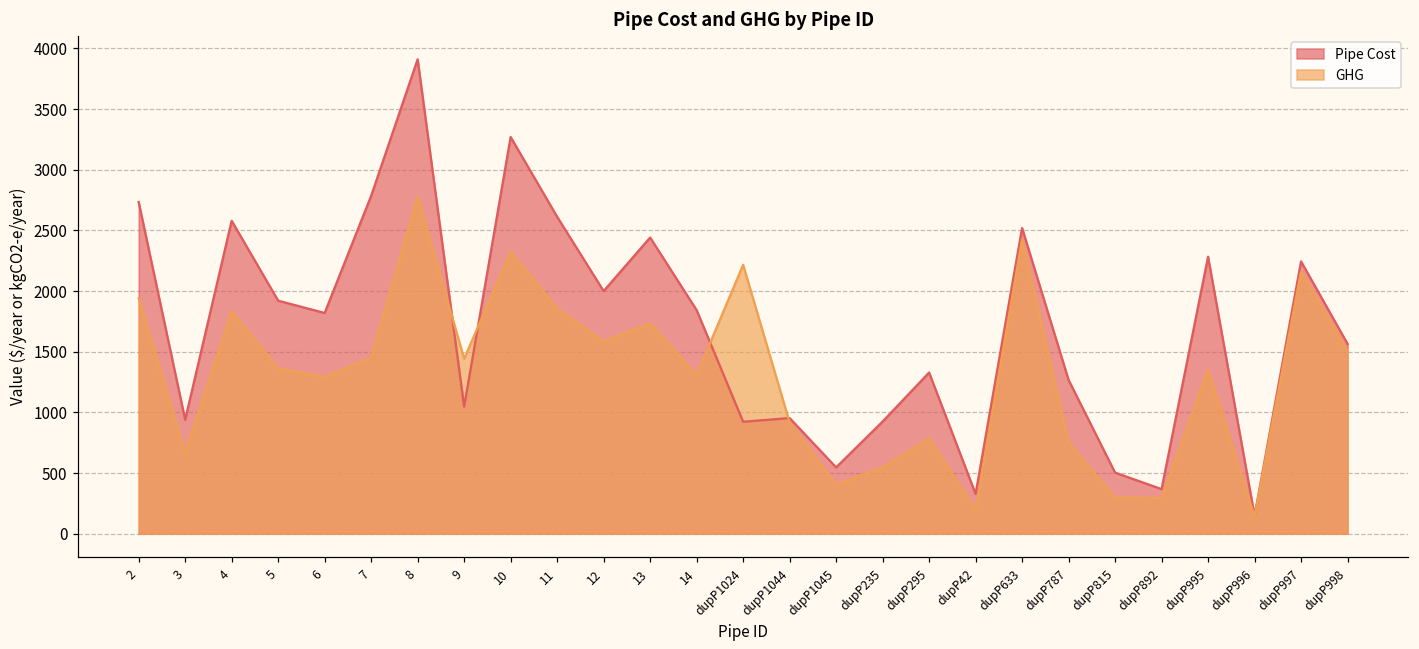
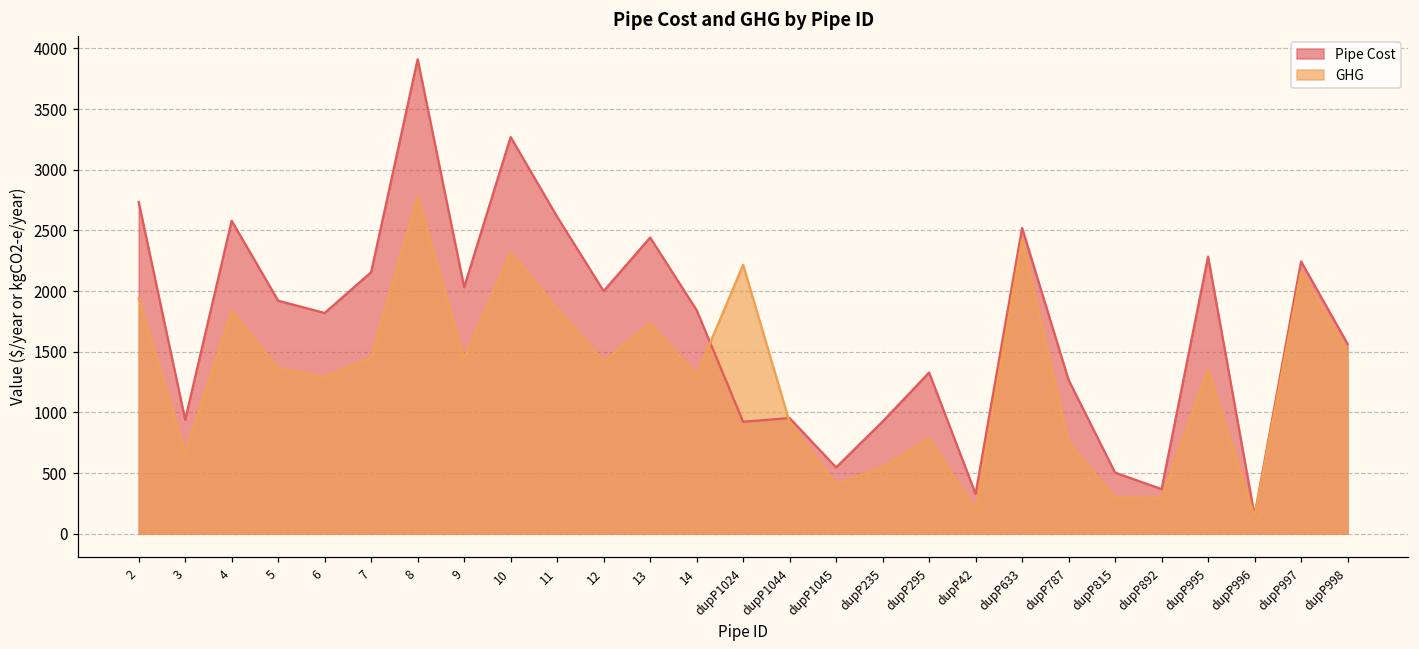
  {
    "Pipe Cost": {
      "2": 2730,
      "3": 940,
      "4": 2580,
      "5": 1920,
      "6": 1820,
-     "7": 2780,
+     "7": 2160,
      "8": 3910,
-     "9": 1050,
+     "9": 2030,
      "10": 3270,
      "11": 2610,
      "12": 2000,
      "13": 2440,
      "14": 1840,
      "dupP1024": 920,
      "dupP1044": 950,
      "dupP1045": 550,
      "dupP235": 920,
      "dupP295": 1330,
      "dupP42": 330,
      "dupP633": 2520,
      "dupP787": 1270,
      "dupP815": 500,
      "dupP892": 370,
      "dupP995": 2280,
      "dupP997": 2240,
      "dupP998": 1560
    },
    "GHG": {
      "2": 1940,
      "3": 670,
      "4": 1830,
      "5": 1360,
      "6": 1290,
      "7": 1450,
      "8": 2780,
      "9": 1440,
      "10": 2320,
      "11": 1850,
-     "12": 1580,
+     "12": 1420,
      "13": 1730,
      "14": 1310,
      "dupP1024": 2220,
      "dupP1044": 920,
      "dupP1045": 400,
      "dupP235": 550,
      "dupP295": 790,
      "dupP42": 190,
      "dupP633": 2420,
      "dupP787": 750,
      "dupP815": 300,
      "dupP892": 300,
      "dupP995": 1350,
      "dupP997": 2160,
      "dupP998": 1510
    }
  }
